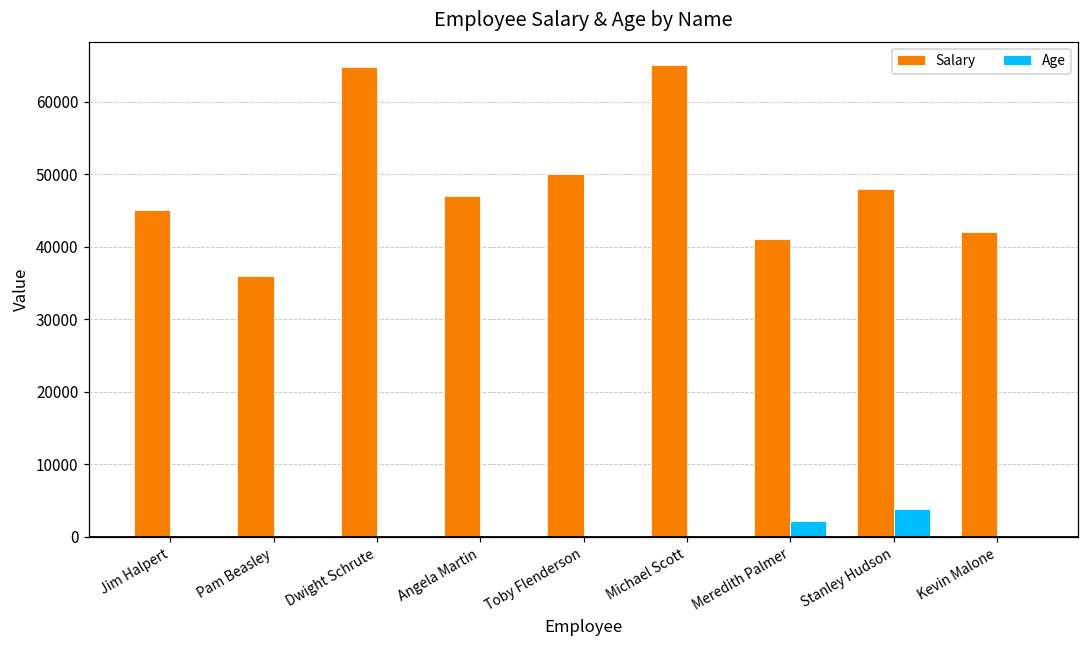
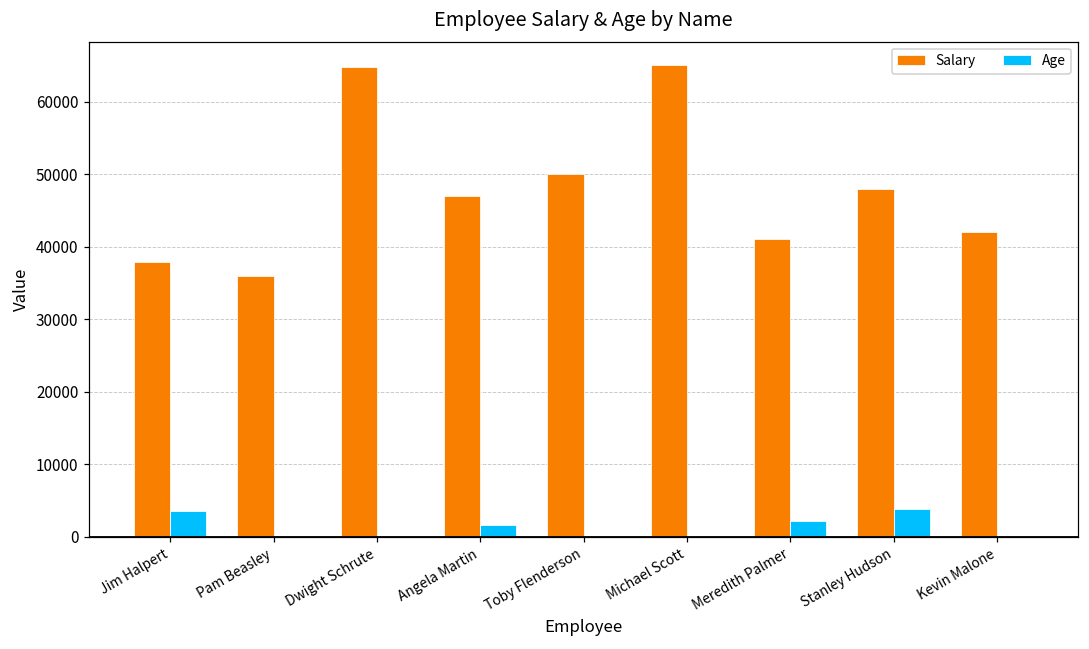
  {
    "Salary": {
-     "Jim Halpert": 45000,
+     "Jim Halpert": 38000,
      "Pam Beasley": 36000,
      "Dwight Schrute": 65000,
      "Angela Martin": 47000,
      "Toby Flenderson": 50000,
      "Michael Scott": 65000,
      "Meredith Palmer": 41000,
      "Stanley Hudson": 48000,
      "Kevin Malone": 42000
    },
    "Age": {
-     "Jim Halpert": 0,
-     "Angela Martin": 0,
+     "Jim Halpert": 4000,
+     "Angela Martin": 2000,
      "Meredith Palmer": 2000,
      "Stanley Hudson": 4000
    }
  }
